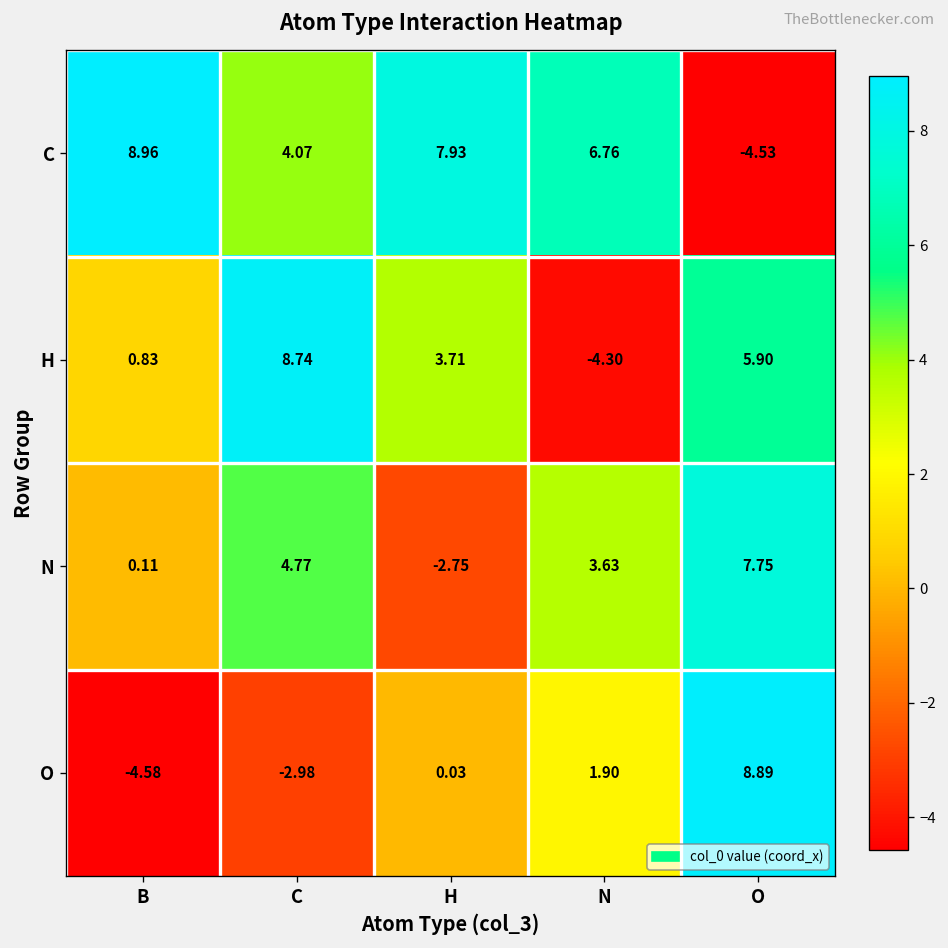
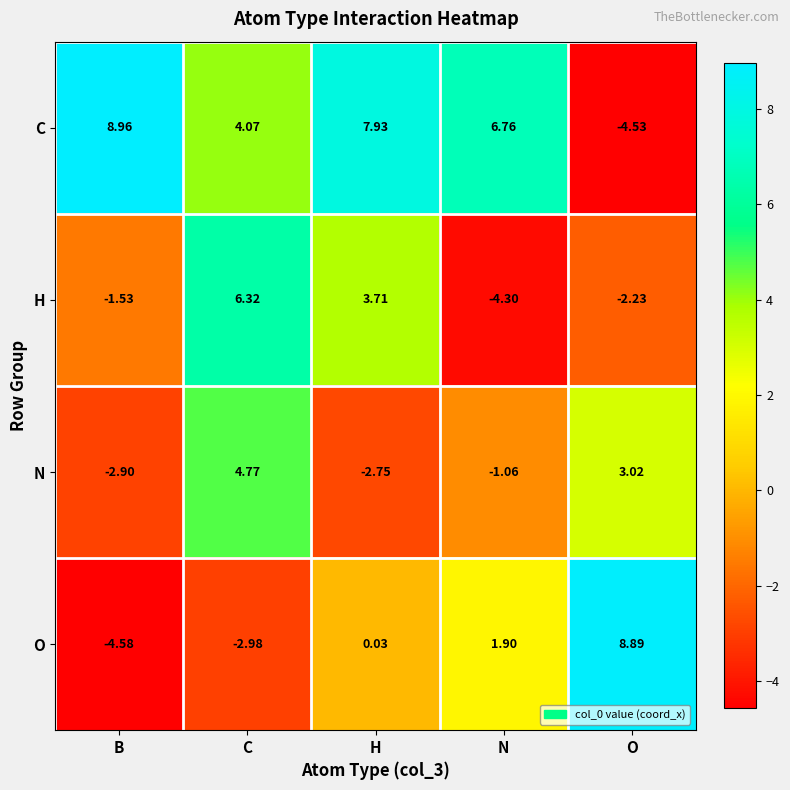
  {
    "C": {
      "B": 8.96,
      "C": 4.07,
      "H": 7.93,
      "N": 6.76,
      "O": -4.53
    },
    "H": {
-     "B": 0.83,
-     "C": 8.74,
+     "B": -1.53,
+     "C": 6.32,
      "H": 3.71,
      "N": -4.30,
-     "O": 5.90
+     "O": -2.23
    },
    "N": {
-     "B": 0.11,
+     "B": -2.90,
      "C": 4.77,
      "H": -2.75,
-     "N": 3.63,
-     "O": 7.75
+     "N": -1.06,
+     "O": 3.02
    },
    "O": {
      "B": -4.58,
      "C": -2.98,
      "H": 0.03,
      "N": 1.90,
      "O": 8.89
    }
  }
